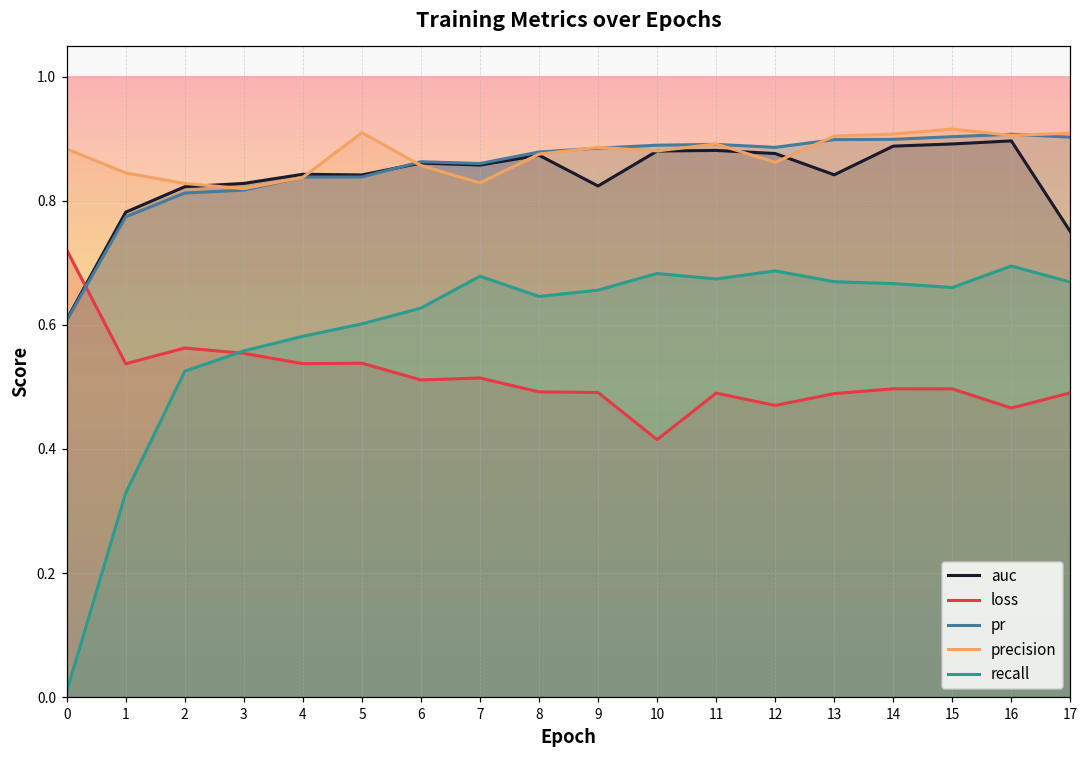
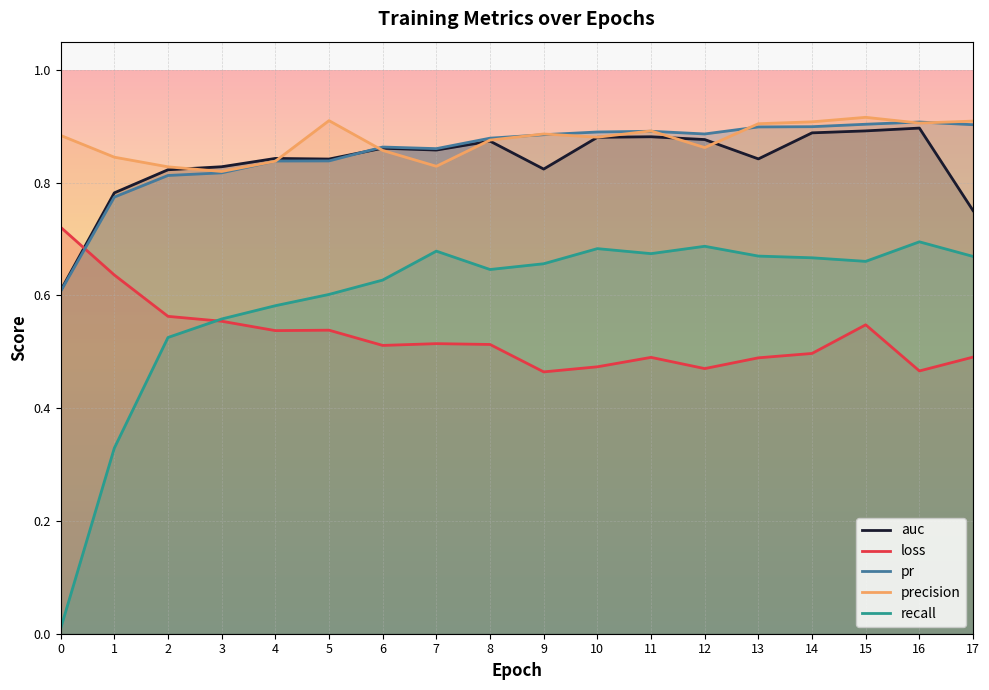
  {
    "auc": {
      "1": 0.78,
      "2": 0.82,
      "3": 0.83,
      "4": 0.84,
      "9": 0.82,
      "11": 0.88,
      "12": 0.88,
      "13": 0.84,
      "14": 0.89,
      "15": 0.89,
      "16": 0.90,
      "17": 0.75
    },
    "loss": {
      "0": 0.72,
-     "1": 0.54,
+     "1": 0.64,
      "2": 0.56,
      "4": 0.54,
      "5": 0.54,
      "6": 0.51,
      "7": 0.51,
-     "8": 0.49,
-     "9": 0.49,
-     "10": 0.42,
+     "8": 0.51,
+     "9": 0.46,
+     "10": 0.47,
      "11": 0.49,
      "12": 0.47,
      "13": 0.49,
      "14": 0.50,
-     "15": 0.50,
+     "15": 0.55,
      "16": 0.47,
      "17": 0.49
    },
    "precision": {
      "0": 0.88,
      "1": 0.85,
      "2": 0.83,
      "5": 0.91,
      "7": 0.83,
      "12": 0.86,
      "13": 0.90,
      "14": 0.91,
      "15": 0.92,
      "17": 0.91
    }
  }
